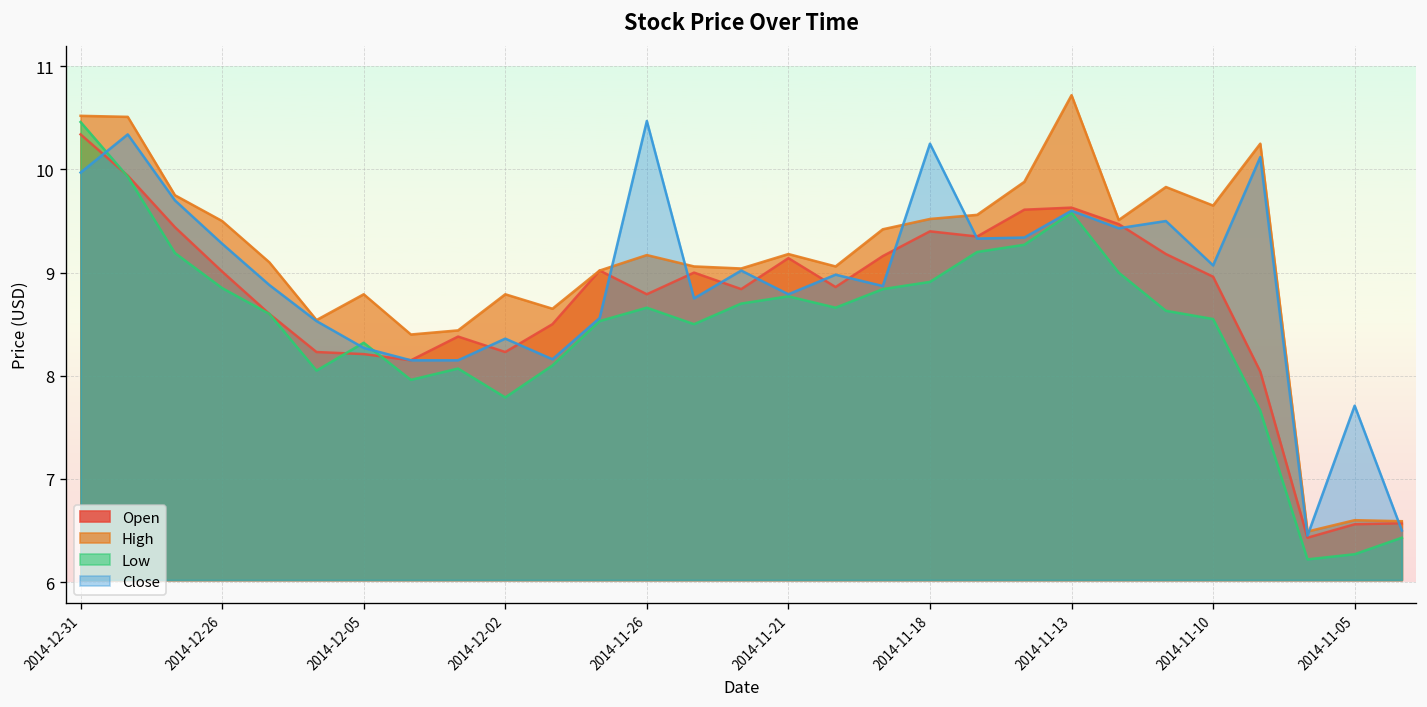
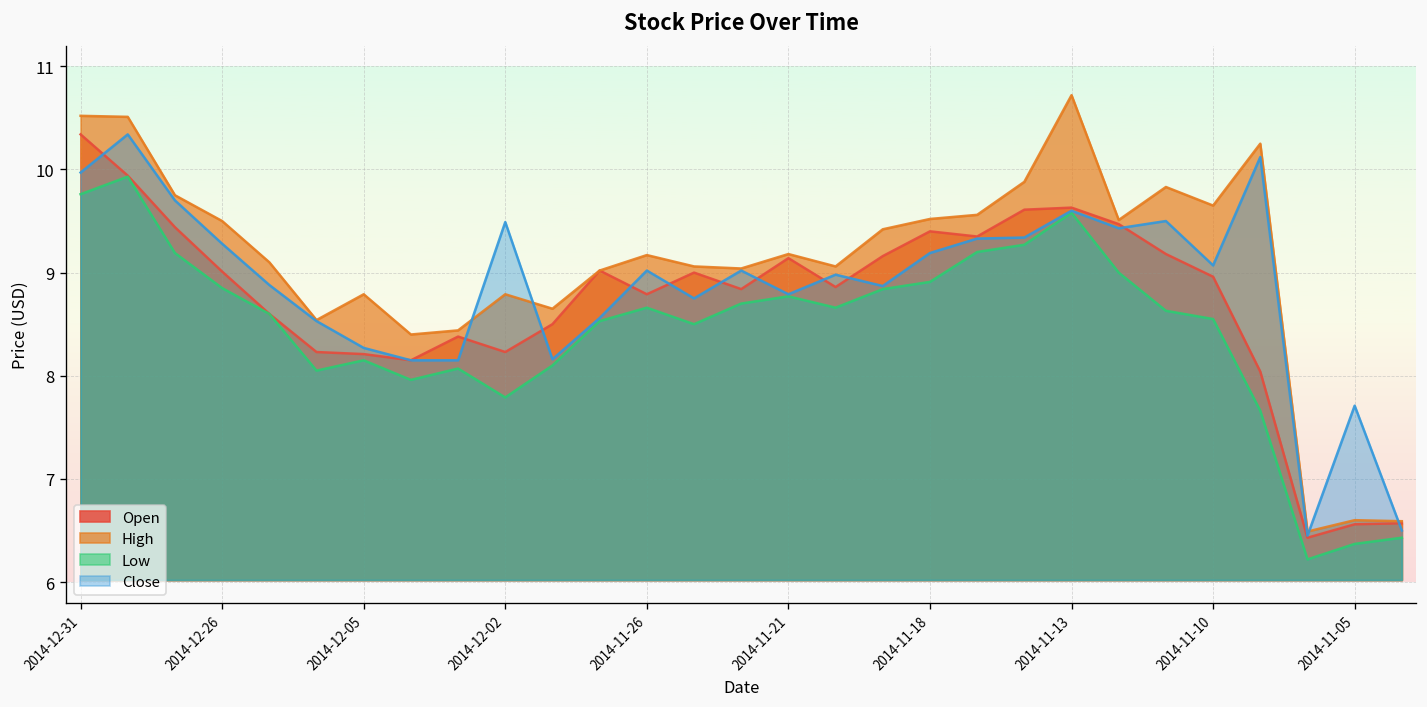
  {
    "Low": {
-     "2014-12-31": 10.5,
+     "2014-12-31": 9.8,
      "2014-12-26": 8.9,
-     "2014-12-05": 8.3,
+     "2014-12-05": 8.2,
      "2014-12-02": 7.8,
      "2014-11-26": 8.7,
      "2014-11-18": 8.9,
      "2014-11-10": 8.6,
-     "2014-11-05": 6.3
+     "2014-11-05": 6.4
    },
    "Close": {
      "2014-12-31": 10.0,
      "2014-12-26": 9.3,
      "2014-12-05": 8.3,
-     "2014-12-02": 8.4,
-     "2014-11-26": 10.5,
-     "2014-11-18": 10.3,
+     "2014-12-02": 9.5,
+     "2014-11-26": 9.0,
+     "2014-11-18": 9.2,
      "2014-11-10": 9.1,
      "2014-11-05": 7.7
    }
  }
